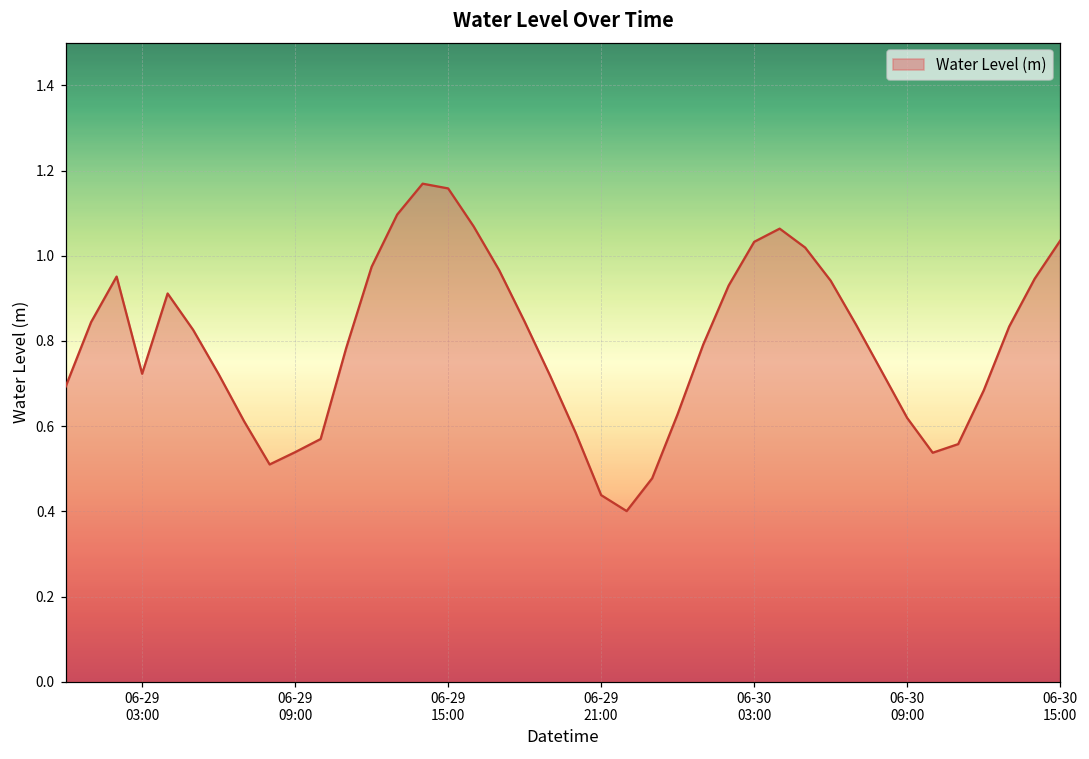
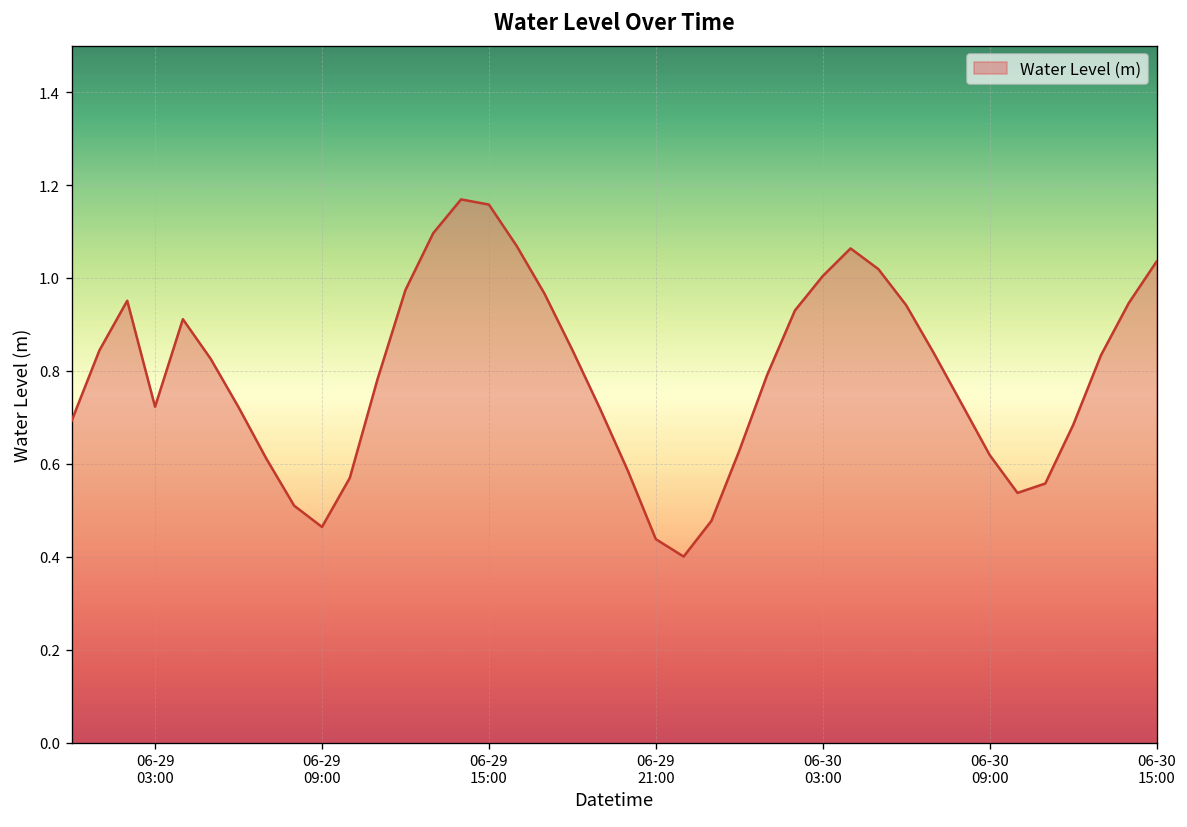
  {
    "06-29 03:00": 0.72,
-   "06-29 09:00": 0.54,
+   "06-29 09:00": 0.46,
    "06-29 15:00": 1.16,
    "06-29 21:00": 0.44,
-   "06-30 03:00": 1.03,
+   "06-30 03:00": 1.00,
    "06-30 09:00": 0.62,
    "06-30 15:00": 1.04
  }
